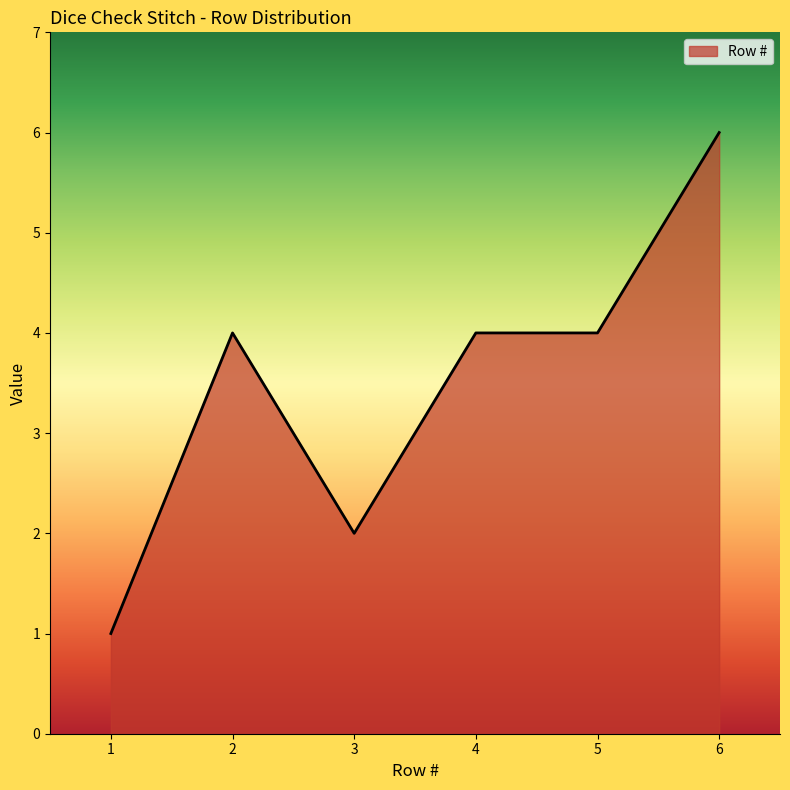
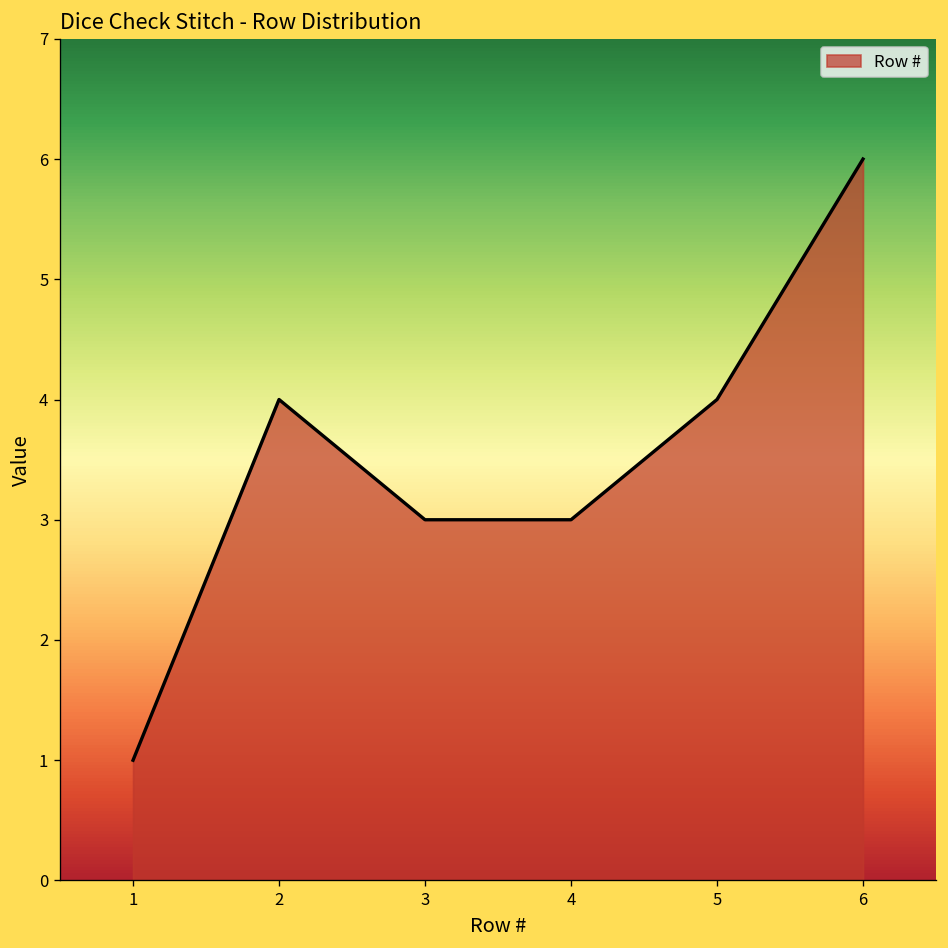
  {
    "1": 1,
    "2": 4,
-   "3": 2,
-   "4": 4,
+   "3": 3,
+   "4": 3,
    "5": 4,
    "6": 6
  }
